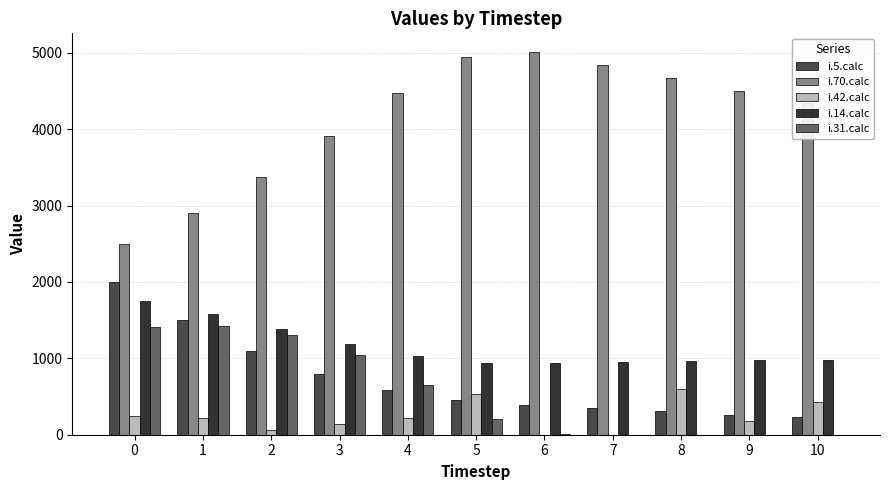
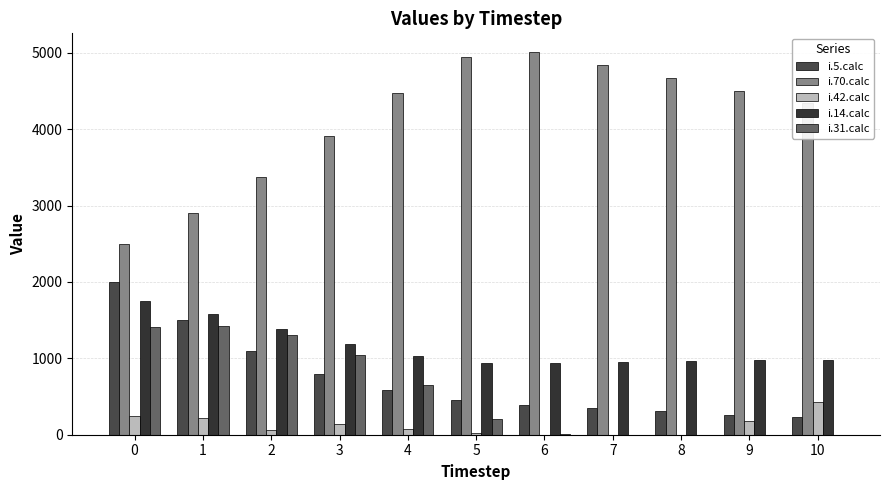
  {
    "i.42.calc": {
      "0": 200,
      "1": 200,
      "2": 100,
      "3": 100,
-     "4": 200,
-     "5": 500,
+     "4": 100,
+     "5": 0,
      "7": 0,
-     "8": 600,
+     "8": 0,
      "9": 200,
      "10": 400
    }
  }
